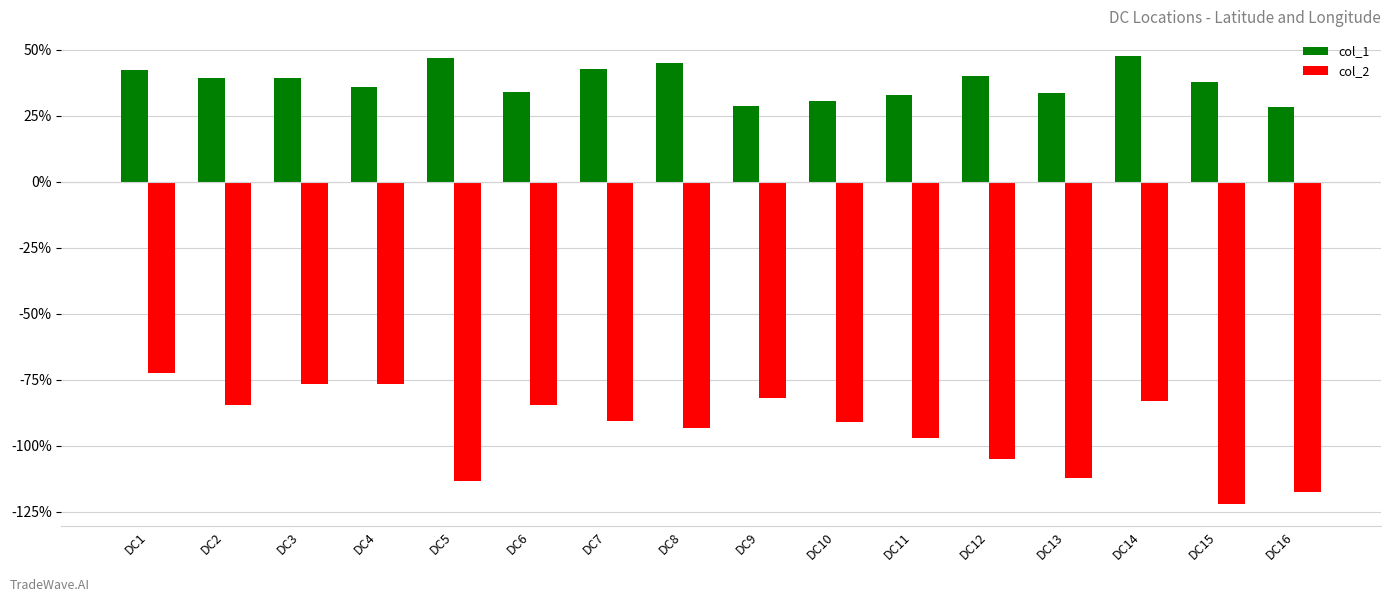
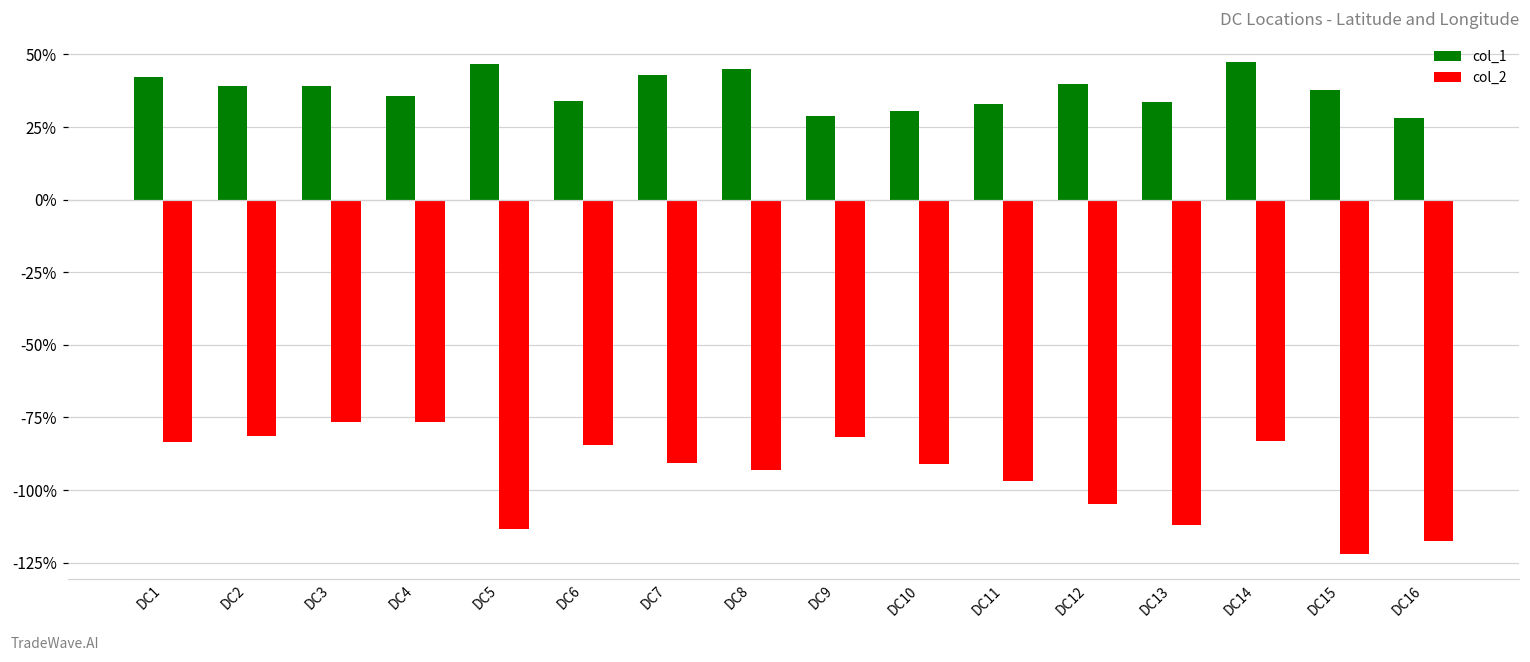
  {
    "col_1": {
      "DC1": "42%",
      "DC2": "39%",
      "DC3": "39%",
      "DC4": "36%",
      "DC5": "47%",
      "DC6": "34%",
      "DC7": "43%",
      "DC8": "45%",
      "DC9": "29%",
      "DC10": "30%",
      "DC11": "33%",
      "DC12": "40%",
      "DC13": "33%",
      "DC14": "47%",
      "DC15": "38%",
      "DC16": "28%"
    },
    "col_2": {
-     "DC1": "-73%",
-     "DC2": "-85%",
+     "DC1": "-83%",
+     "DC2": "-81%",
      "DC3": "-77%",
      "DC4": "-77%",
      "DC5": "-113%",
      "DC6": "-85%",
      "DC7": "-91%",
      "DC8": "-93%",
      "DC9": "-82%",
      "DC10": "-91%",
      "DC11": "-97%",
      "DC12": "-105%",
      "DC13": "-112%",
      "DC14": "-83%",
      "DC15": "-122%",
      "DC16": "-118%"
    }
  }
